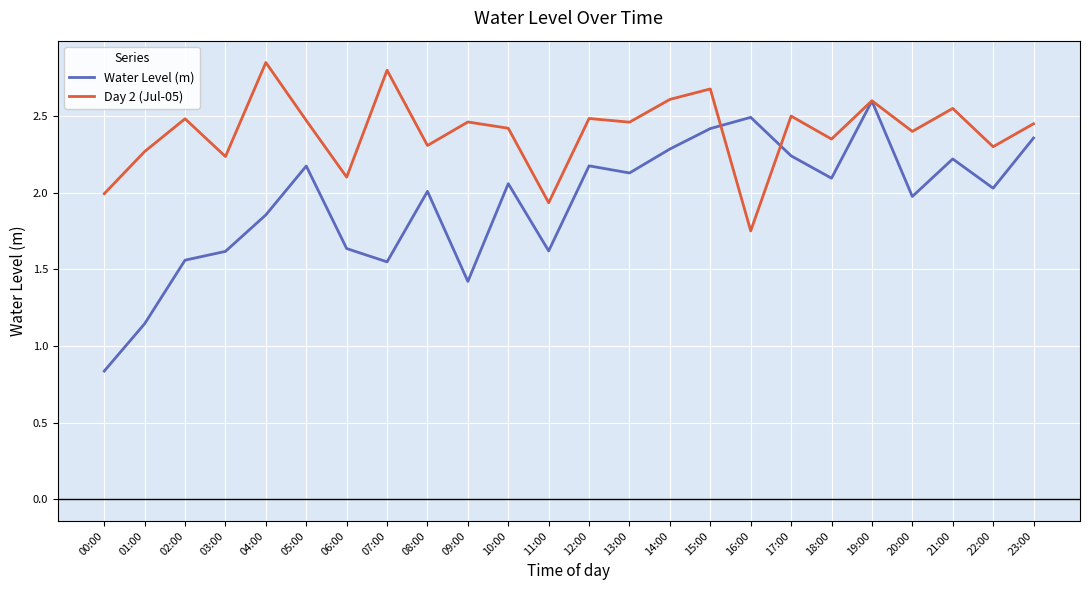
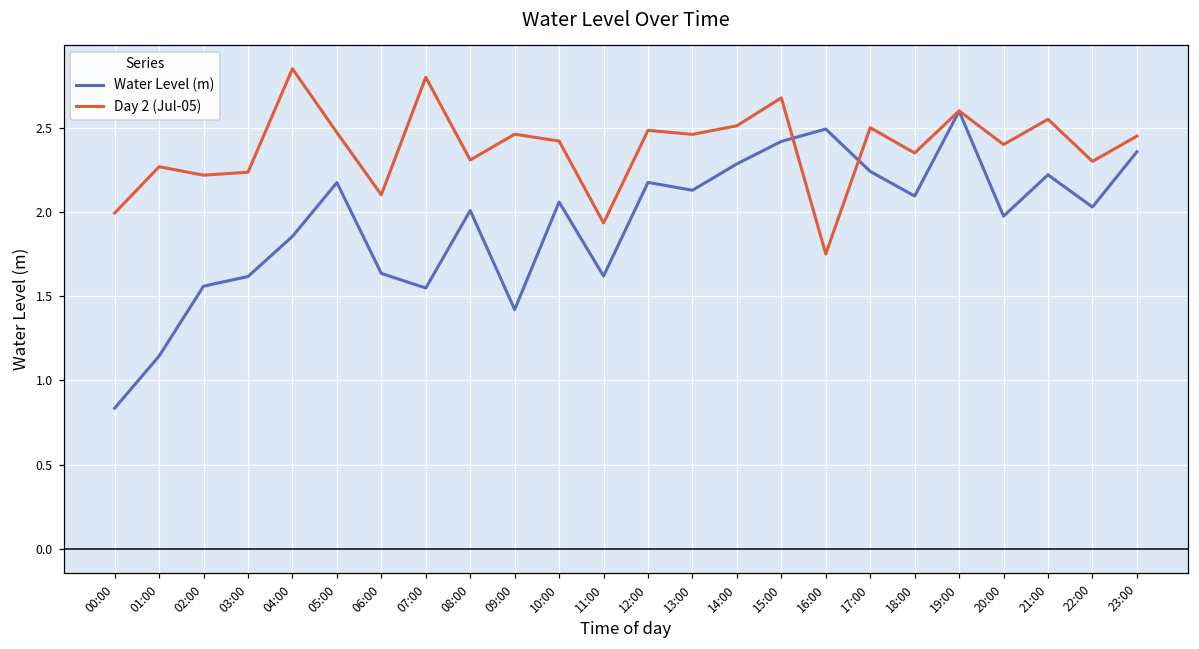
  {
    "Water Level (m)": {
      "00:00": 0.84,
      "01:00": 1.14,
      "02:00": 1.56,
      "03:00": 1.62,
      "04:00": 1.86,
      "05:00": 2.17,
      "06:00": 1.64,
      "07:00": 1.55,
      "08:00": 2.01,
      "09:00": 1.42,
      "10:00": 2.06,
      "11:00": 1.62,
      "12:00": 2.18,
      "13:00": 2.13,
      "14:00": 2.29,
      "15:00": 2.42,
      "16:00": 2.49,
      "17:00": 2.24,
      "18:00": 2.09,
      "20:00": 1.98,
      "21:00": 2.22,
      "22:00": 2.03,
      "23:00": 2.36
    },
    "Day 2 (Jul-05)": {
      "00:00": 1.99,
      "01:00": 2.27,
-     "02:00": 2.48,
+     "02:00": 2.22,
      "03:00": 2.24,
      "04:00": 2.85,
      "05:00": 2.47,
      "06:00": 2.10,
      "07:00": 2.80,
      "08:00": 2.31,
      "09:00": 2.46,
      "10:00": 2.42,
      "11:00": 1.93,
      "12:00": 2.48,
      "13:00": 2.46,
-     "14:00": 2.61,
+     "14:00": 2.51,
      "15:00": 2.68,
      "16:00": 1.75,
      "17:00": 2.50,
      "18:00": 2.35,
      "20:00": 2.40,
      "21:00": 2.55,
      "22:00": 2.30,
      "23:00": 2.45
    }
  }
